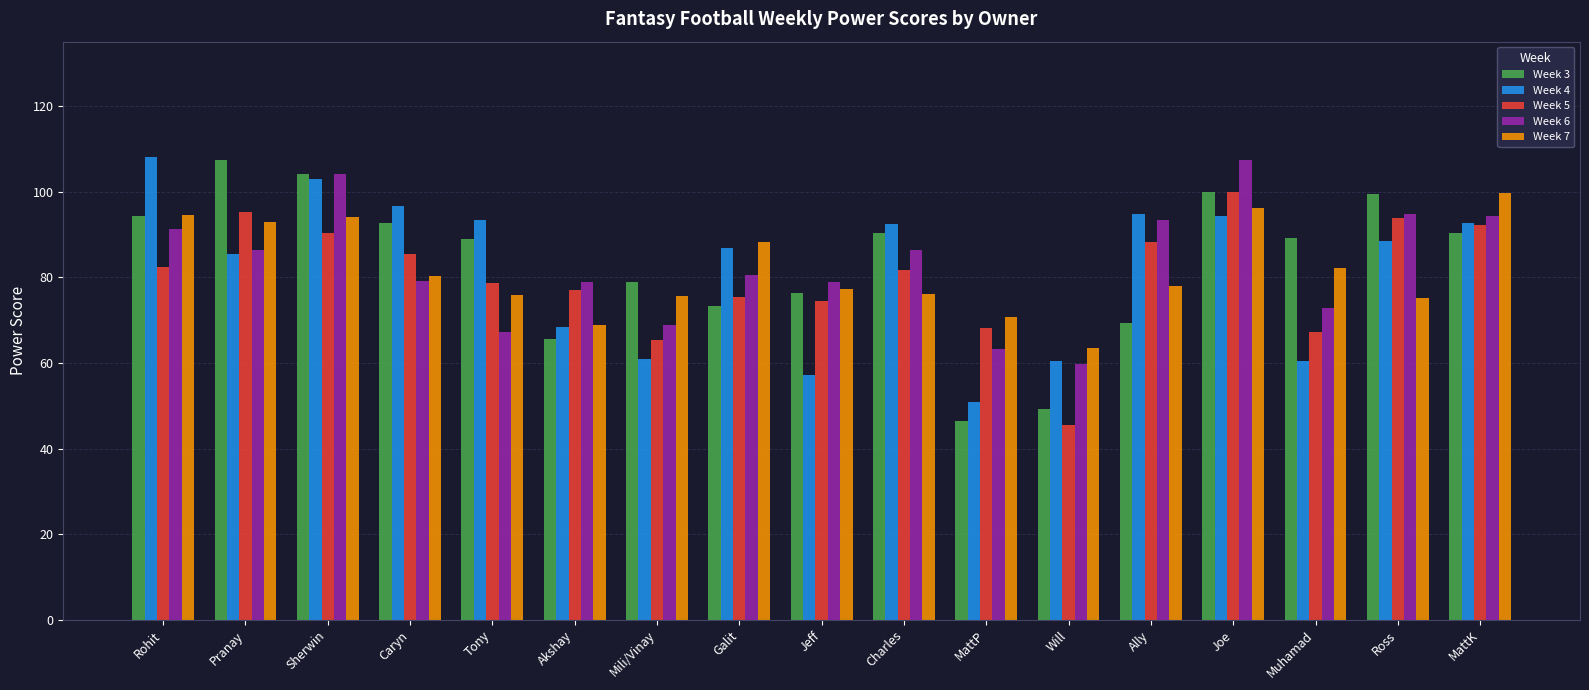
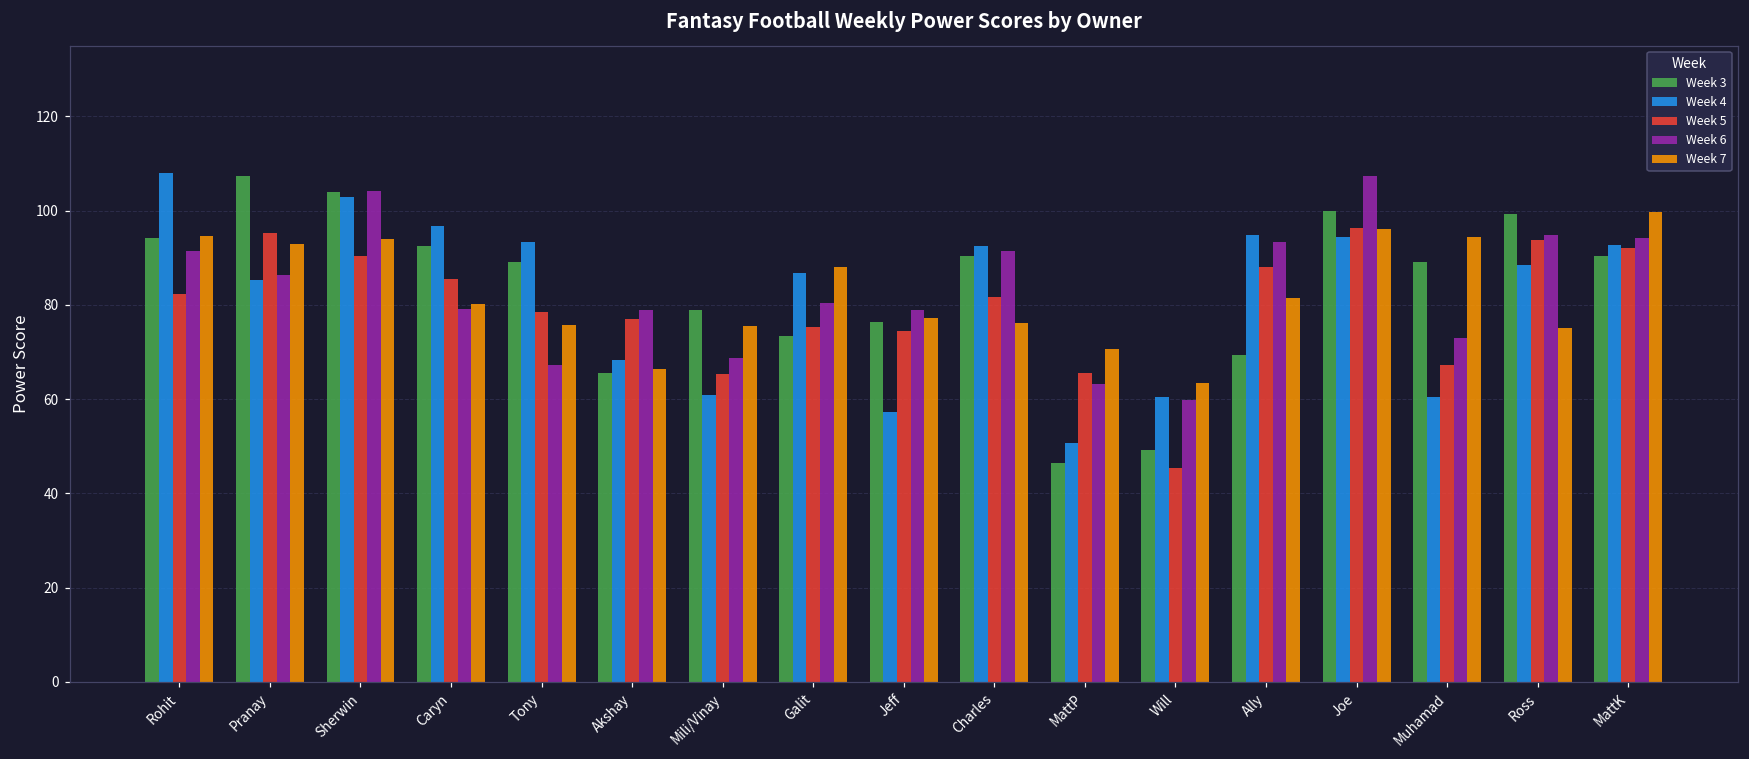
  {
    "Week 3": {
      "Rohit": 94,
      "Pranay": 107,
      "Sherwin": 104,
      "Caryn": 93,
      "Tony": 89,
      "Akshay": 66,
      "Mili/Vinay": 79,
      "Galit": 73,
      "Jeff": 76,
      "Charles": 90,
      "MattP": 46,
      "Will": 49,
      "Ally": 69,
      "Joe": 100,
      "Muhamad": 89,
      "Ross": 99,
      "MattK": 90
    },
    "Week 4": {
      "Rohit": 108,
      "Pranay": 85,
      "Sherwin": 103,
      "Caryn": 97,
      "Tony": 93,
      "Akshay": 68,
      "Mili/Vinay": 61,
      "Galit": 87,
      "Jeff": 57,
      "Charles": 92,
      "MattP": 51,
      "Will": 61,
      "Ally": 95,
      "Joe": 94,
      "Muhamad": 60,
      "Ross": 89,
      "MattK": 93
    },
    "Week 5": {
      "Rohit": 82,
      "Pranay": 95,
      "Sherwin": 90,
      "Caryn": 85,
      "Tony": 79,
      "Akshay": 77,
      "Mili/Vinay": 65,
      "Galit": 75,
      "Jeff": 74,
      "Charles": 82,
-     "MattP": 68,
+     "MattP": 65,
      "Will": 45,
      "Ally": 88,
-     "Joe": 100,
+     "Joe": 96,
      "Muhamad": 67,
      "Ross": 94,
      "MattK": 92
    },
    "Week 6": {
      "Rohit": 91,
      "Pranay": 86,
      "Sherwin": 104,
      "Caryn": 79,
      "Tony": 67,
      "Akshay": 79,
      "Mili/Vinay": 69,
      "Galit": 81,
      "Jeff": 79,
-     "Charles": 86,
+     "Charles": 91,
      "MattP": 63,
      "Will": 60,
      "Ally": 93,
      "Joe": 107,
      "Muhamad": 73,
      "Ross": 95,
      "MattK": 94
    },
    "Week 7": {
      "Rohit": 95,
      "Pranay": 93,
      "Sherwin": 94,
      "Caryn": 80,
      "Tony": 76,
-     "Akshay": 69,
+     "Akshay": 67,
      "Mili/Vinay": 76,
      "Galit": 88,
      "Jeff": 77,
      "Charles": 76,
      "MattP": 71,
      "Will": 64,
-     "Ally": 78,
+     "Ally": 81,
      "Joe": 96,
-     "Muhamad": 82,
+     "Muhamad": 94,
      "Ross": 75,
      "MattK": 100
    }
  }
